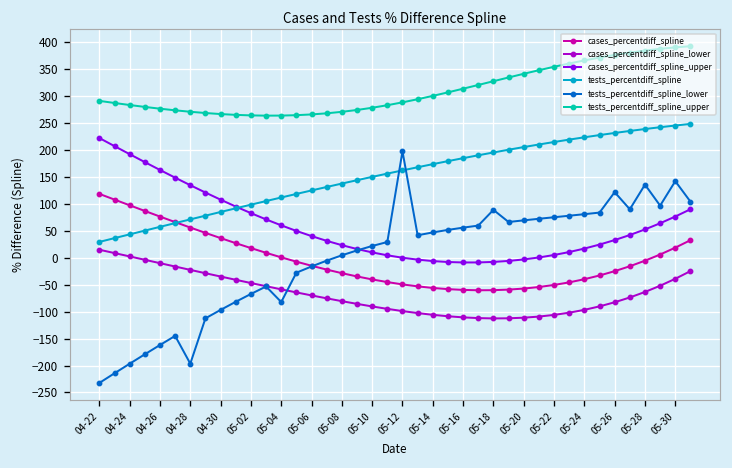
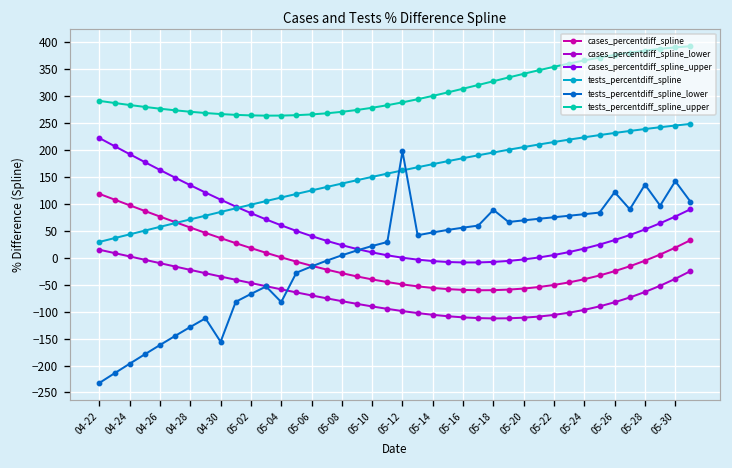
  {
    "tests_percentdiff_spline_lower": {
      "04-22": -230,
      "04-24": -200,
      "04-26": -160,
-     "04-28": -200,
-     "04-30": -100,
+     "04-28": -130,
+     "04-30": -160,
      "05-02": -70,
      "05-04": -80,
      "05-08": 0,
      "05-10": 20,
      "05-12": 200,
      "05-14": 50,
      "05-16": 60,
      "05-18": 90,
      "05-20": 70,
      "05-22": 80,
      "05-24": 80,
      "05-26": 120,
      "05-28": 140,
      "05-30": 140
    }
  }
